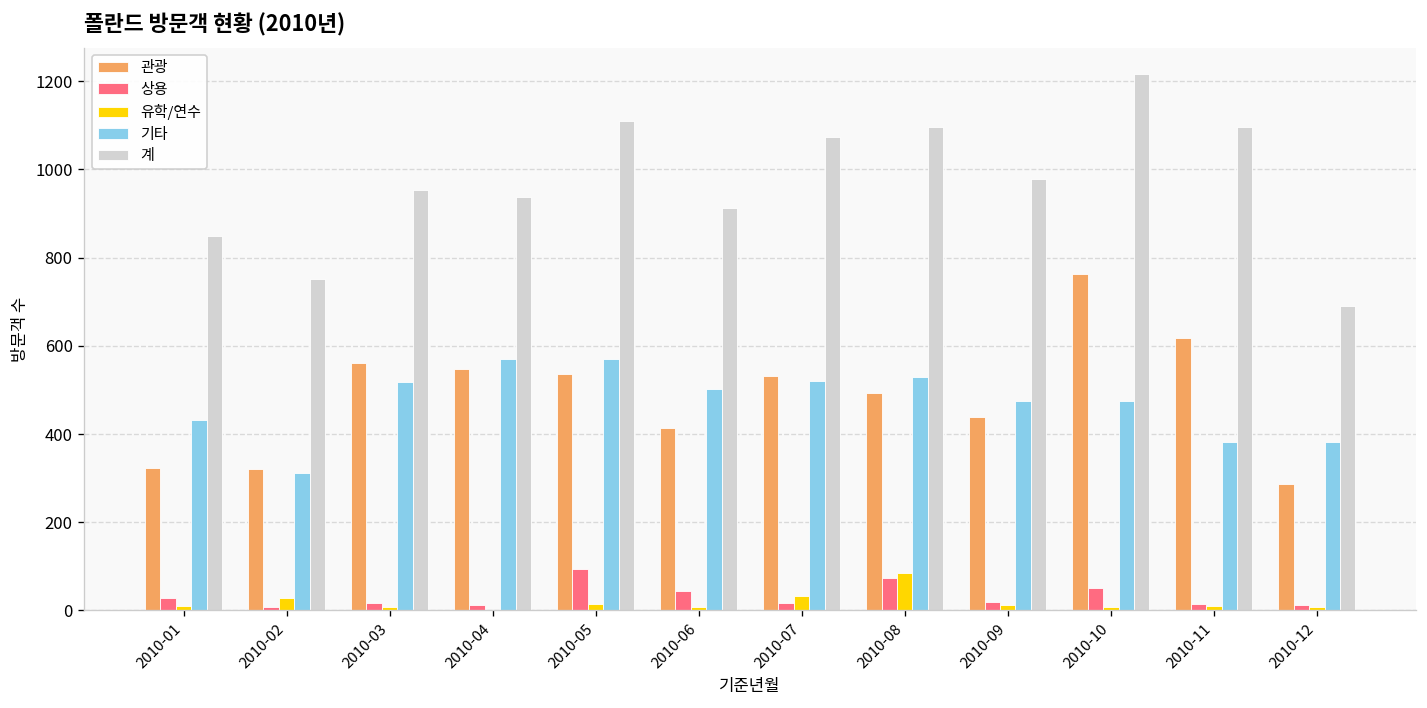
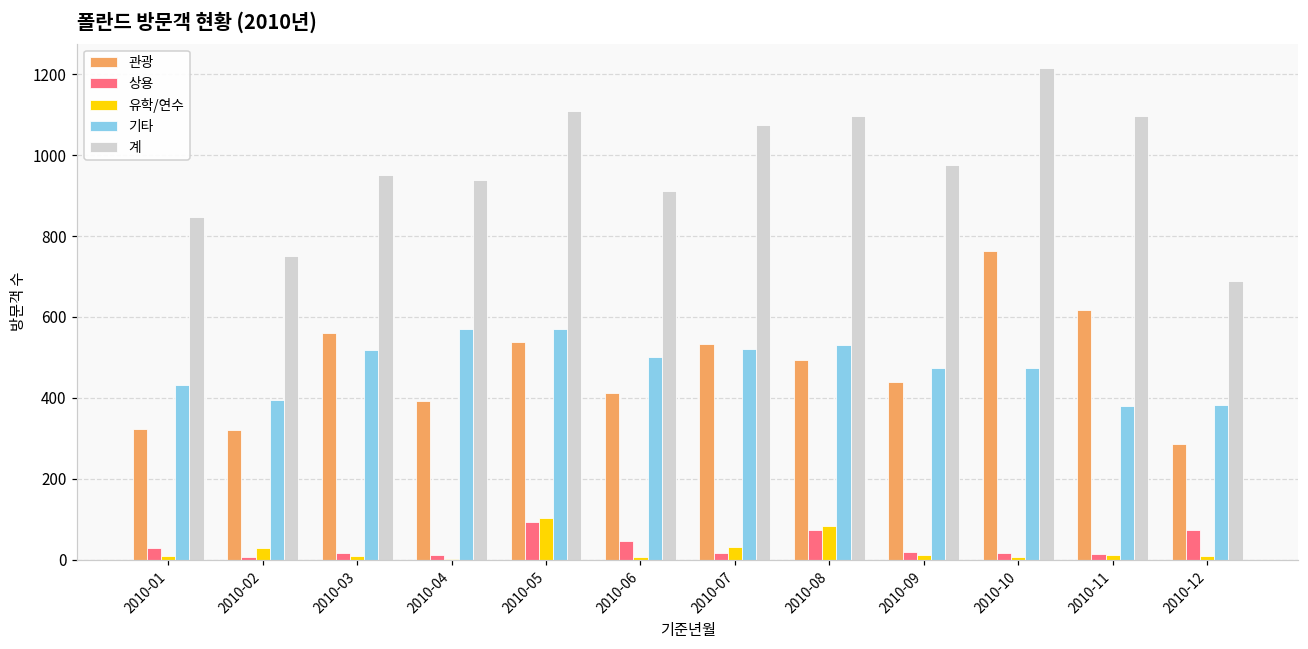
  {
    "관광": {
      "2010-01": 320,
      "2010-02": 320,
      "2010-03": 560,
-     "2010-04": 550,
+     "2010-04": 390,
      "2010-05": 540,
      "2010-06": 410,
      "2010-07": 530,
      "2010-08": 490,
      "2010-09": 440,
      "2010-10": 760,
      "2010-11": 620,
      "2010-12": 290
    },
    "상용": {
      "2010-01": 30,
      "2010-02": 10,
      "2010-03": 20,
      "2010-04": 10,
      "2010-05": 90,
      "2010-06": 50,
      "2010-07": 20,
      "2010-08": 70,
      "2010-09": 20,
-     "2010-10": 50,
+     "2010-10": 20,
      "2010-11": 20,
-     "2010-12": 10
+     "2010-12": 70
    },
    "유학/연수": {
      "2010-01": 10,
      "2010-02": 30,
      "2010-03": 10,
-     "2010-05": 10,
+     "2010-05": 100,
      "2010-06": 10,
      "2010-07": 30,
      "2010-08": 80,
      "2010-09": 10,
      "2010-10": 10,
      "2010-11": 10,
      "2010-12": 10
    },
    "기타": {
      "2010-01": 430,
-     "2010-02": 310,
+     "2010-02": 400,
      "2010-03": 520,
      "2010-04": 570,
      "2010-05": 570,
      "2010-06": 500,
      "2010-07": 520,
      "2010-08": 530,
      "2010-09": 470,
      "2010-10": 470,
      "2010-11": 380,
      "2010-12": 380
    },
    "계": {
      "2010-01": 850,
      "2010-02": 750,
      "2010-03": 950,
      "2010-04": 940,
      "2010-05": 1110,
      "2010-06": 910,
      "2010-07": 1070,
      "2010-08": 1100,
      "2010-09": 980,
      "2010-10": 1220,
      "2010-11": 1100,
      "2010-12": 690
    }
  }
